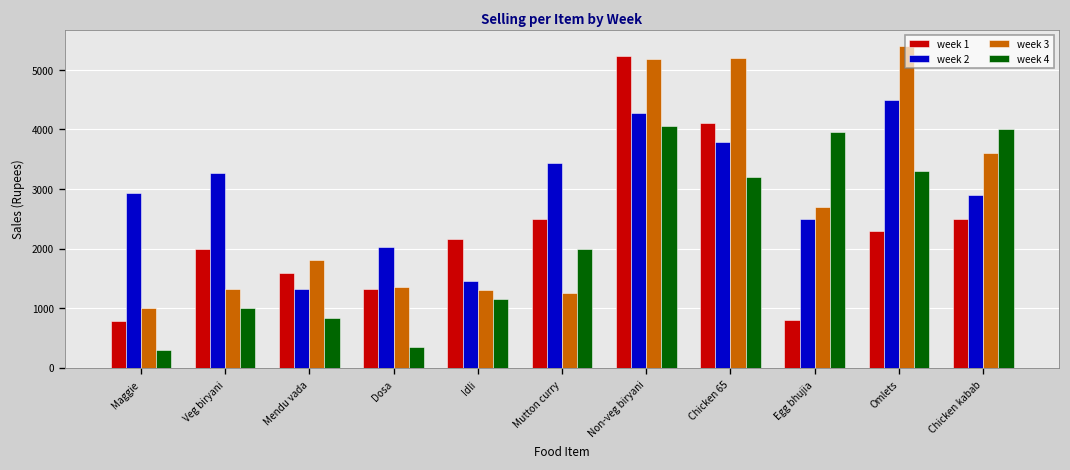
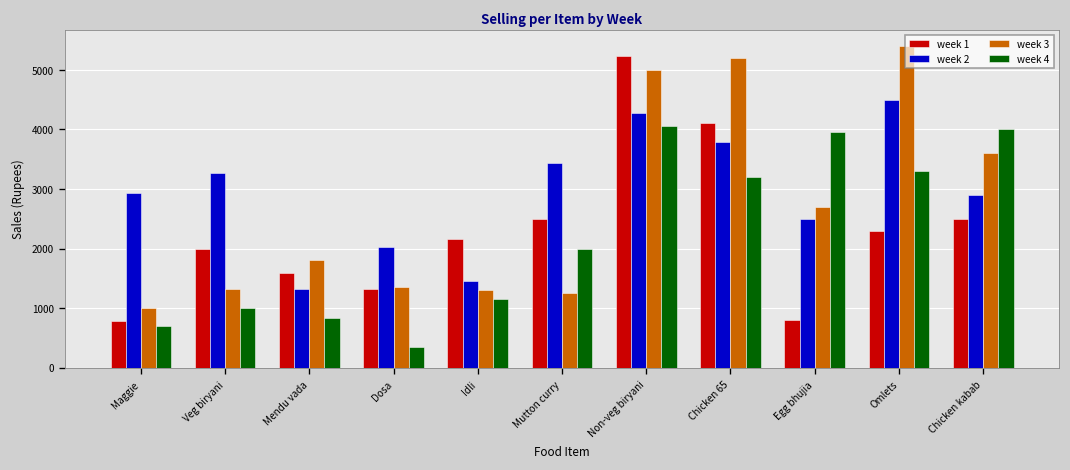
  {
    "week 1": {
      "Maggie": 800,
      "Veg biryani": 2000,
      "Mendu vada": 1600,
      "Dosa": 1300,
      "Idli": 2200,
      "Mutton curry": 2500,
      "Non-veg biryani": 5200,
      "Chicken 65": 4100,
      "Egg bhujia": 800,
      "Omlets": 2300,
      "Chicken kabab": 2500
    },
    "week 2": {
      "Maggie": 2900,
      "Veg biryani": 3300,
      "Mendu vada": 1300,
      "Dosa": 2000,
      "Idli": 1500,
      "Mutton curry": 3400,
      "Non-veg biryani": 4300,
      "Chicken 65": 3800,
      "Egg bhujia": 2500,
      "Omlets": 4500,
      "Chicken kabab": 2900
    },
    "week 3": {
      "Maggie": 1000,
      "Veg biryani": 1300,
      "Mendu vada": 1800,
      "Dosa": 1400,
      "Idli": 1300,
      "Mutton curry": 1300,
-     "Non-veg biryani": 5200,
+     "Non-veg biryani": 5000,
      "Chicken 65": 5200,
      "Egg bhujia": 2700,
      "Chicken kabab": 3600
    },
    "week 4": {
-     "Maggie": 300,
+     "Maggie": 700,
      "Veg biryani": 1000,
      "Mendu vada": 800,
      "Dosa": 300,
      "Idli": 1200,
      "Mutton curry": 2000,
      "Non-veg biryani": 4100,
      "Chicken 65": 3200,
      "Egg bhujia": 4000,
      "Omlets": 3300,
      "Chicken kabab": 4000
    }
  }
